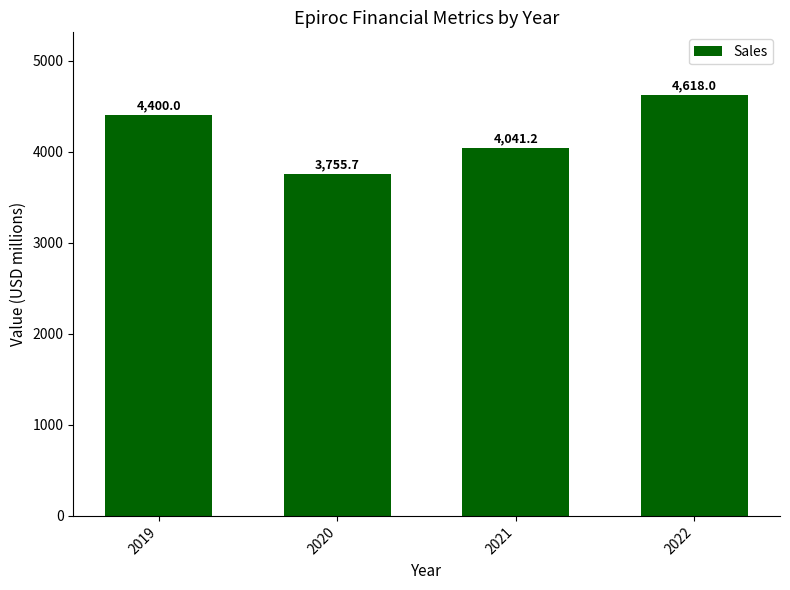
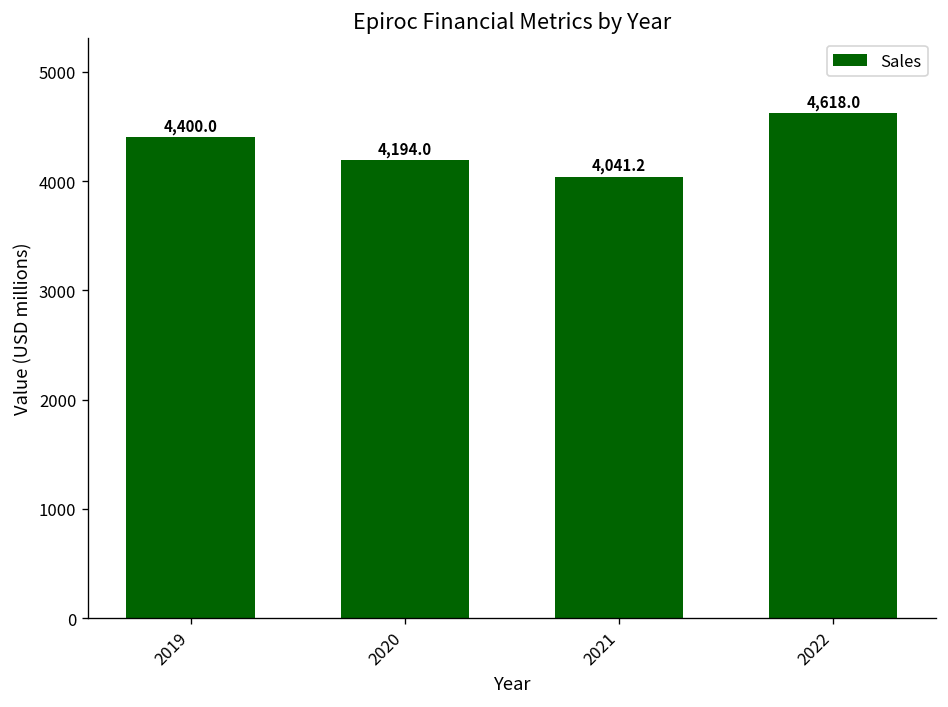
  {
    "2019": "4,400.0",
-   "2020": "3,755.7",
+   "2020": "4,194.0",
    "2021": "4,041.2",
    "2022": "4,618.0"
  }
